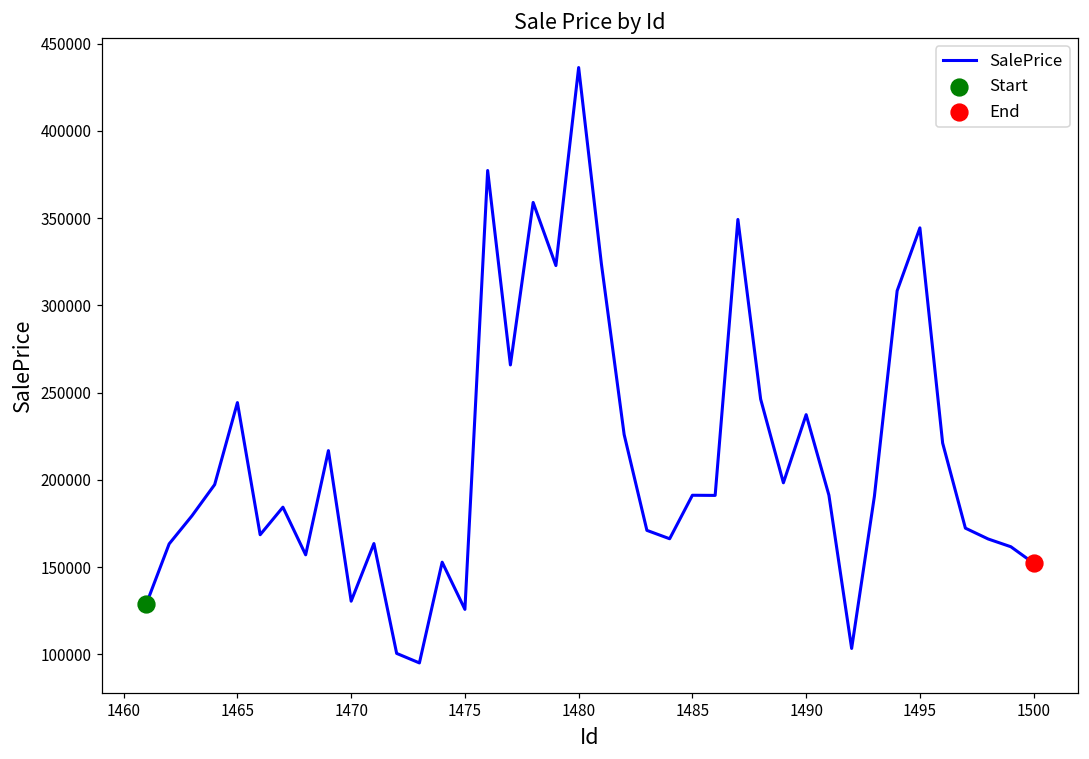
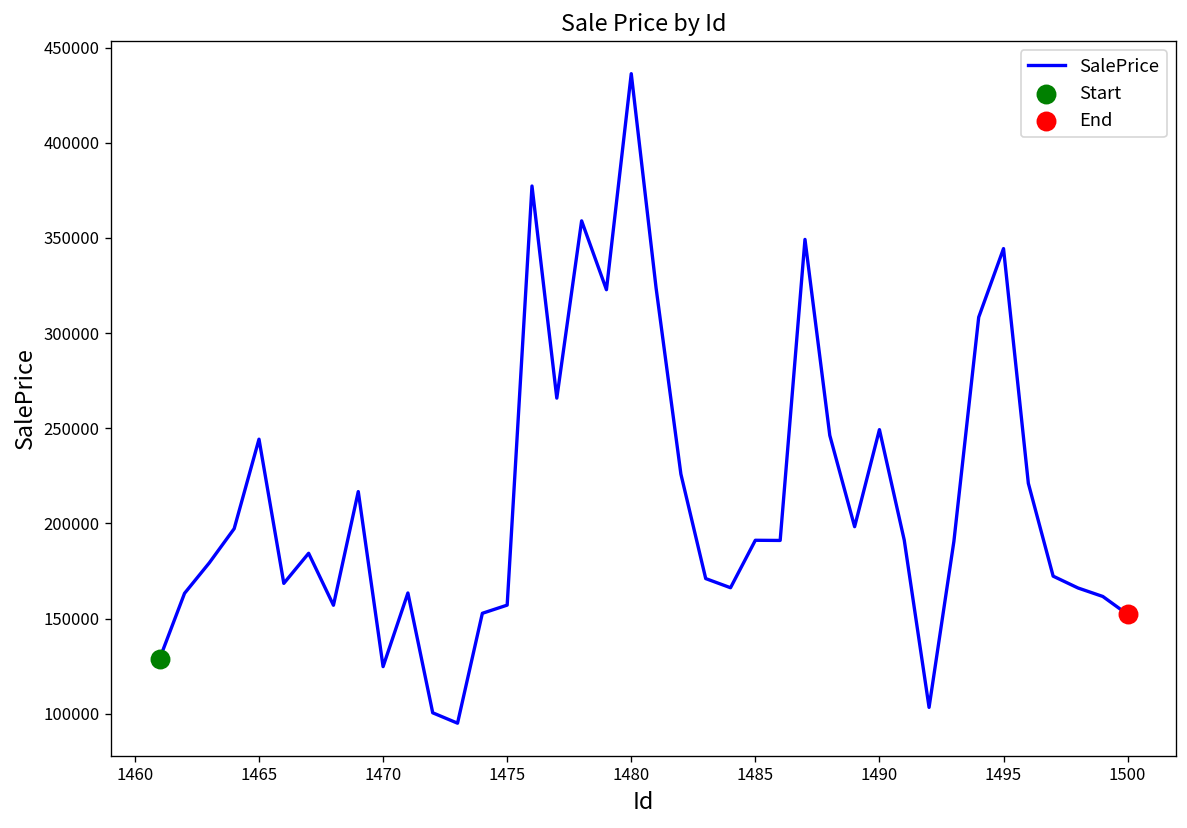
  {
    "SalePrice": {
      "1465": 244000,
-     "1470": 130000,
-     "1475": 126000,
+     "1470": 125000,
+     "1475": 157000,
      "1480": 436000,
      "1485": 191000,
-     "1490": 237000,
+     "1490": 249000,
      "1495": 344000
    }
  }
